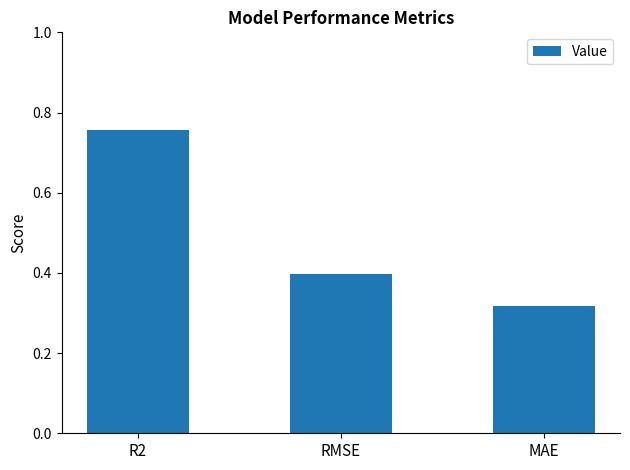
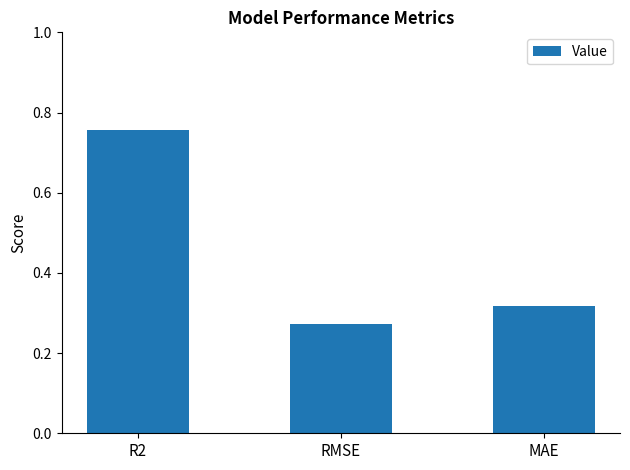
  {
    "R2": 0.76,
-   "RMSE": 0.40,
+   "RMSE": 0.27,
    "MAE": 0.32
  }
